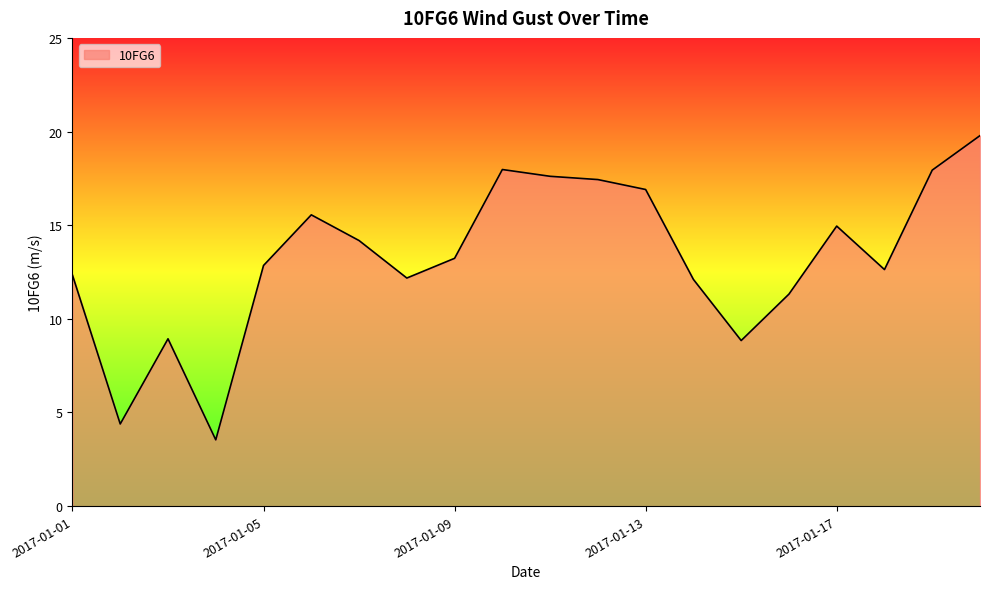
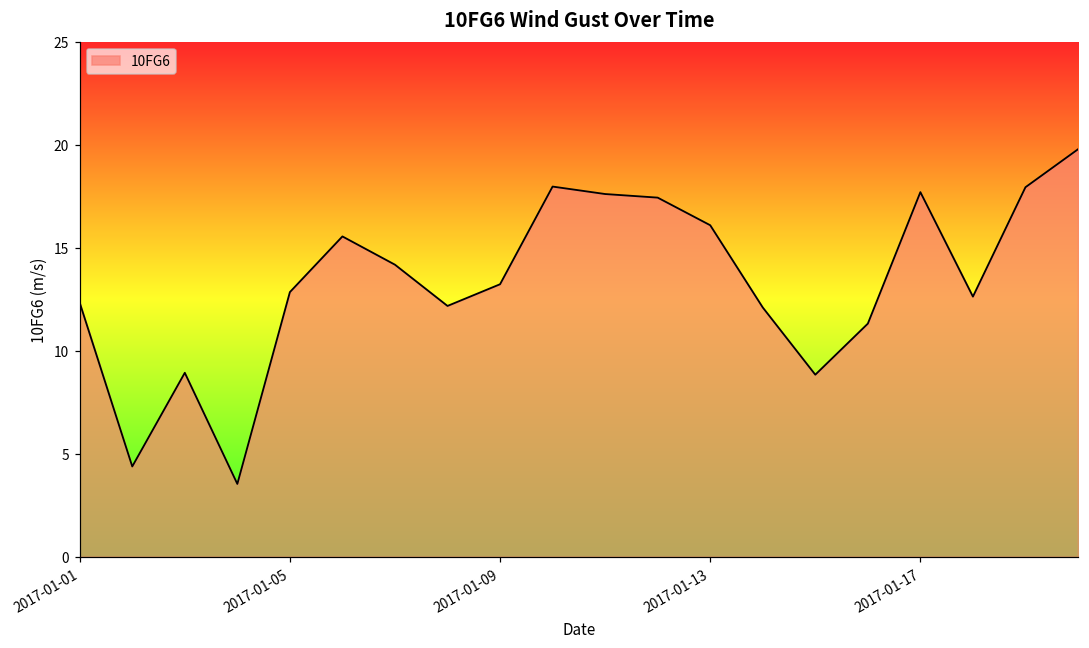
  {
    "2017-01-01": 12.3,
    "2017-01-05": 12.8,
    "2017-01-09": 13.2,
-   "2017-01-13": 16.9,
-   "2017-01-17": 15.0
+   "2017-01-13": 16.1,
+   "2017-01-17": 17.7
  }
